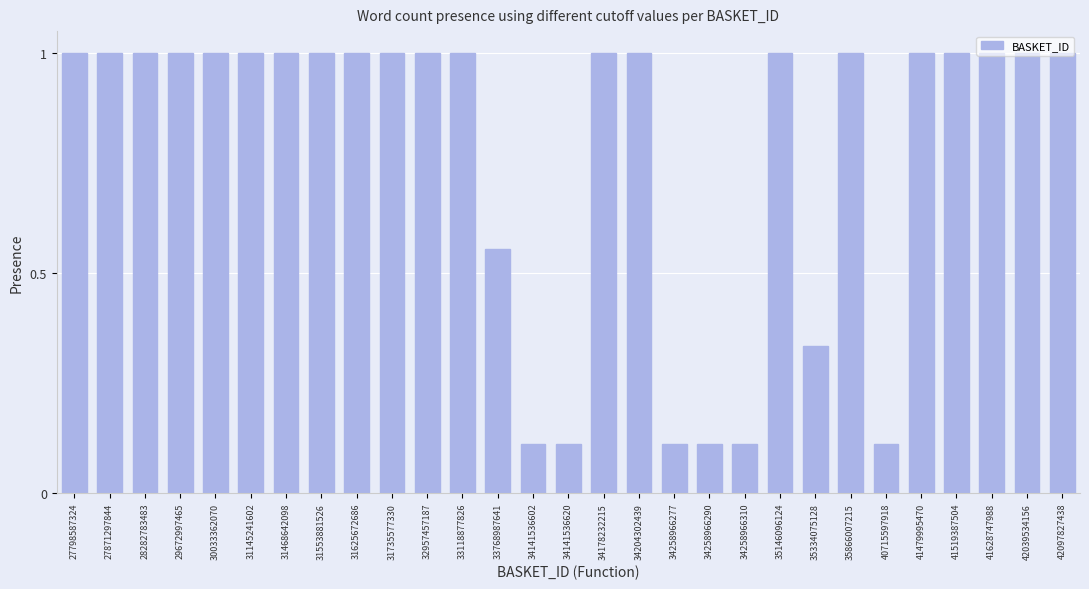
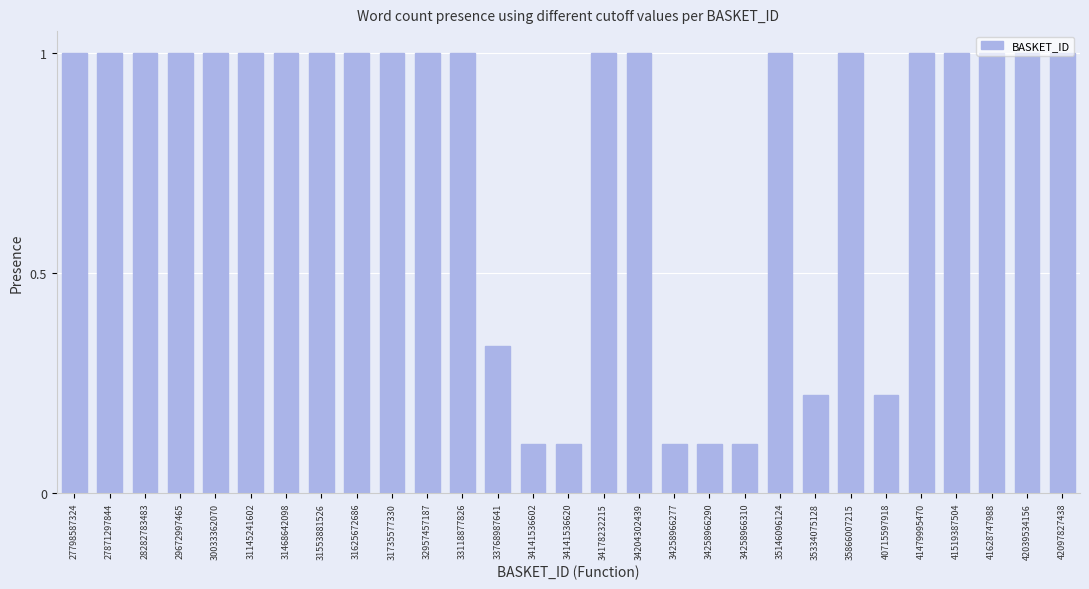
  {
    "27798587324": 1.00,
    "27871297844": 1.00,
    "28282783483": 1.00,
    "29672997465": 1.00,
    "30033362070": 1.00,
    "31145241602": 1.00,
    "31468642098": 1.00,
    "31553881526": 1.00,
    "31625672686": 1.00,
    "31735577330": 1.00,
    "32957457187": 1.00,
    "33118877826": 1.00,
-   "33768987641": 0.56,
+   "33768987641": 0.33,
    "34141536602": 0.11,
    "34141536620": 0.11,
    "34178232215": 1.00,
    "34204302439": 1.00,
    "34258966277": 0.11,
    "34258966290": 0.11,
    "34258966310": 0.11,
    "35146096124": 1.00,
-   "35334075128": 0.33,
+   "35334075128": 0.22,
    "35866007215": 1.00,
-   "40715597918": 0.11,
+   "40715597918": 0.22,
    "41479995470": 1.00,
    "41519387504": 1.00
  }
